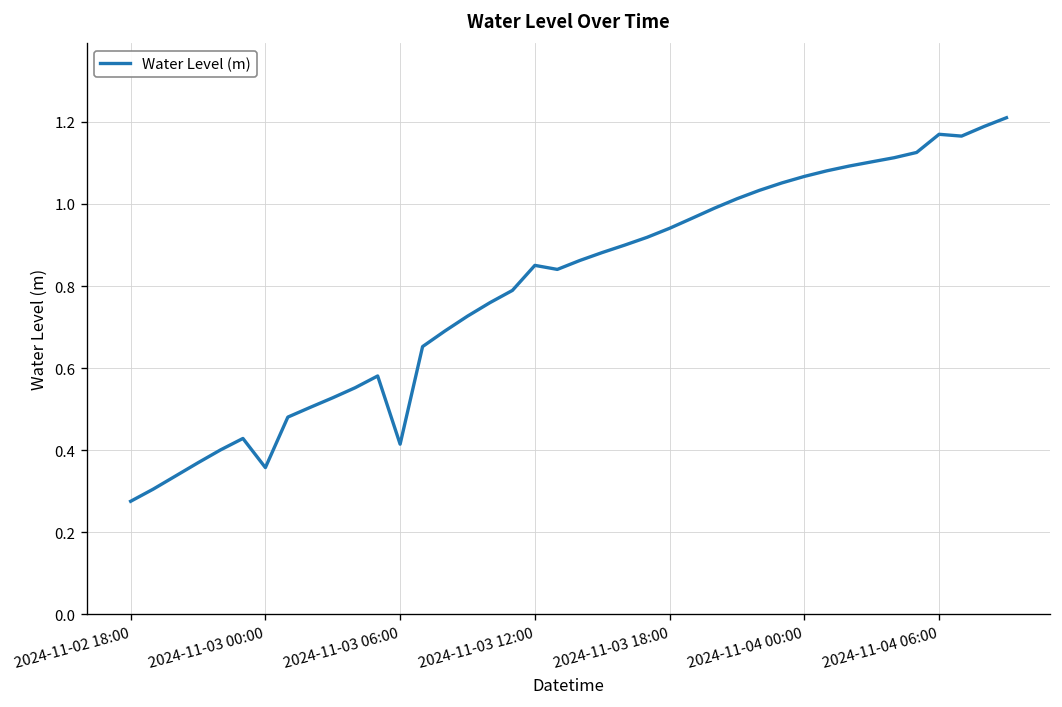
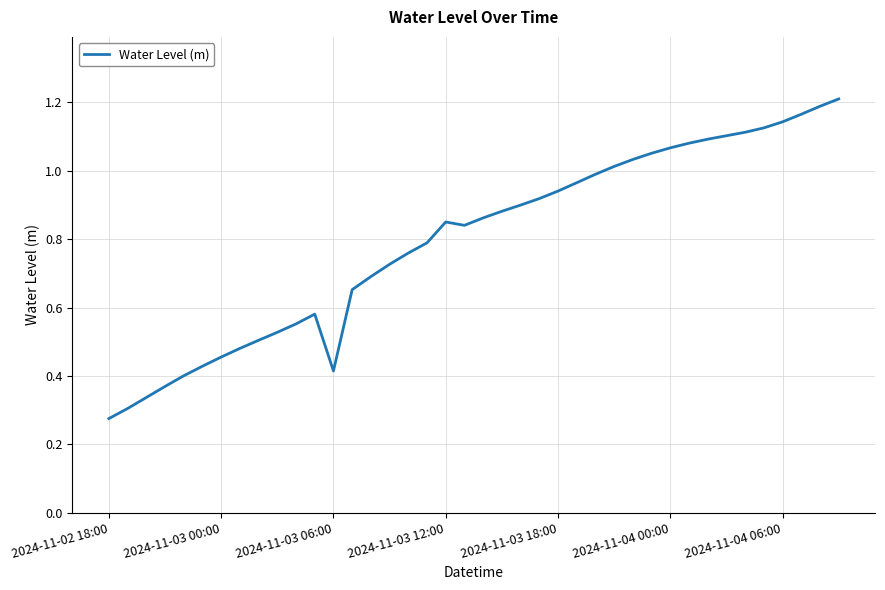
  {
    "2024-11-02 18:00": 0.28,
-   "2024-11-03 00:00": 0.36,
+   "2024-11-03 00:00": 0.46,
    "2024-11-03 06:00": 0.41,
    "2024-11-03 12:00": 0.85,
    "2024-11-03 18:00": 0.94,
    "2024-11-04 00:00": 1.07,
-   "2024-11-04 06:00": 1.17
+   "2024-11-04 06:00": 1.14
  }
